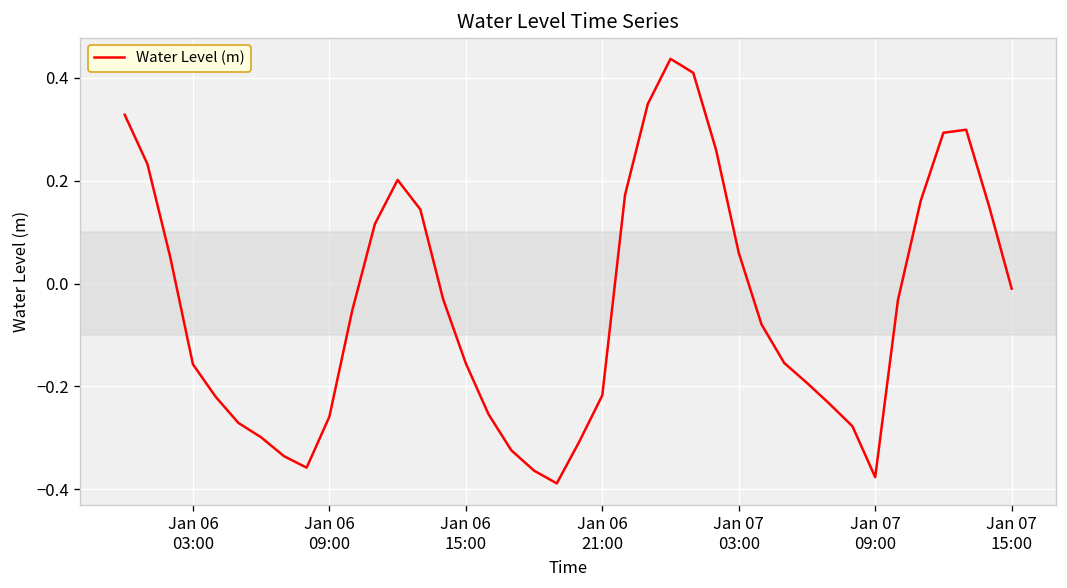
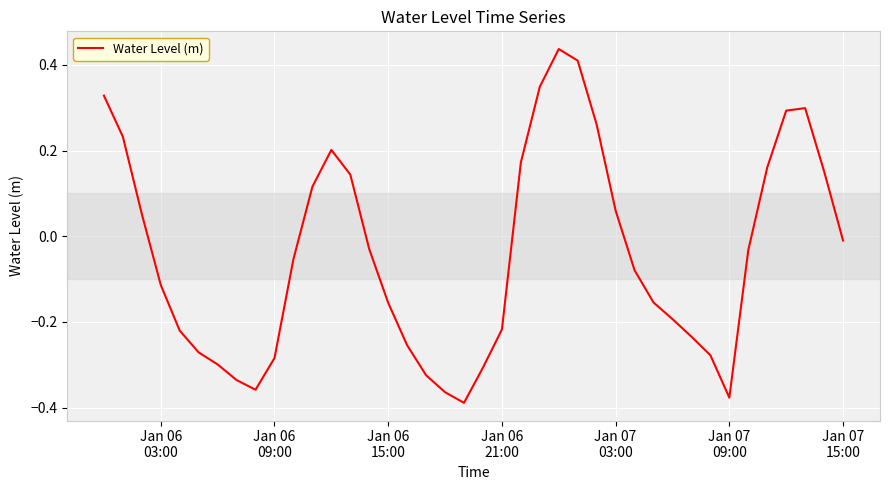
  {
-   "Jan 06 03:00": -0.16,
-   "Jan 06 09:00": -0.26,
+   "Jan 06 03:00": -0.11,
+   "Jan 06 09:00": -0.28,
    "Jan 06 15:00": -0.16,
    "Jan 06 21:00": -0.22,
    "Jan 07 03:00": 0.06,
    "Jan 07 09:00": -0.38,
    "Jan 07 15:00": -0.01
  }
